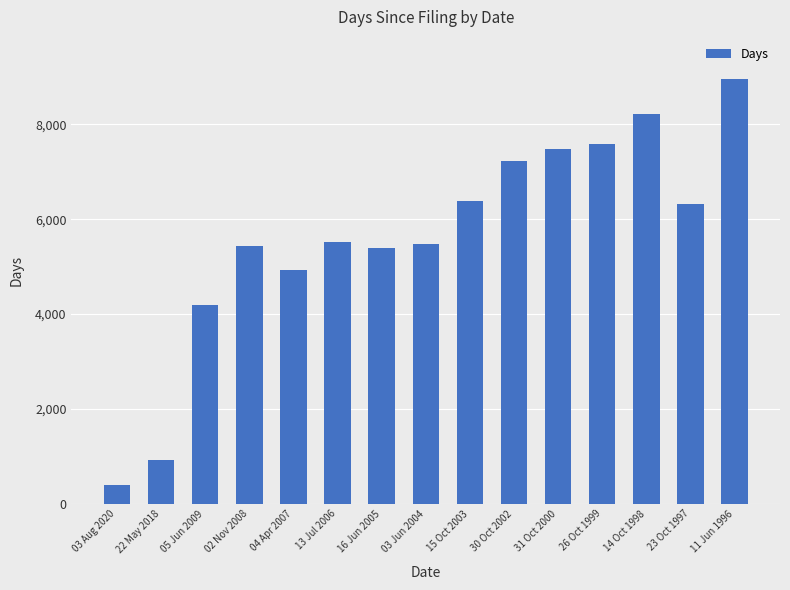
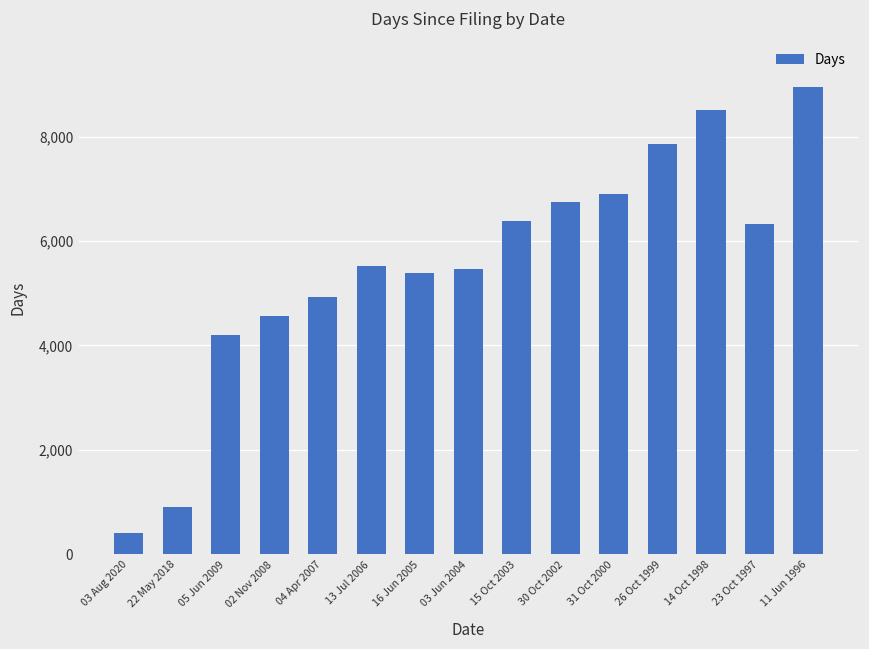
  {
    "03 Aug 2020": "400",
    "22 May 2018": "900",
    "05 Jun 2009": "4,200",
-   "02 Nov 2008": "5,400",
+   "02 Nov 2008": "4,600",
    "04 Apr 2007": "4,900",
    "13 Jul 2006": "5,500",
    "16 Jun 2005": "5,400",
    "03 Jun 2004": "5,500",
    "15 Oct 2003": "6,400",
-   "30 Oct 2002": "7,200",
-   "31 Oct 2000": "7,500",
-   "26 Oct 1999": "7,600",
-   "14 Oct 1998": "8,200",
+   "30 Oct 2002": "6,800",
+   "31 Oct 2000": "6,900",
+   "26 Oct 1999": "7,900",
+   "14 Oct 1998": "8,500",
    "23 Oct 1997": "6,300",
    "11 Jun 1996": "8,900"
  }
